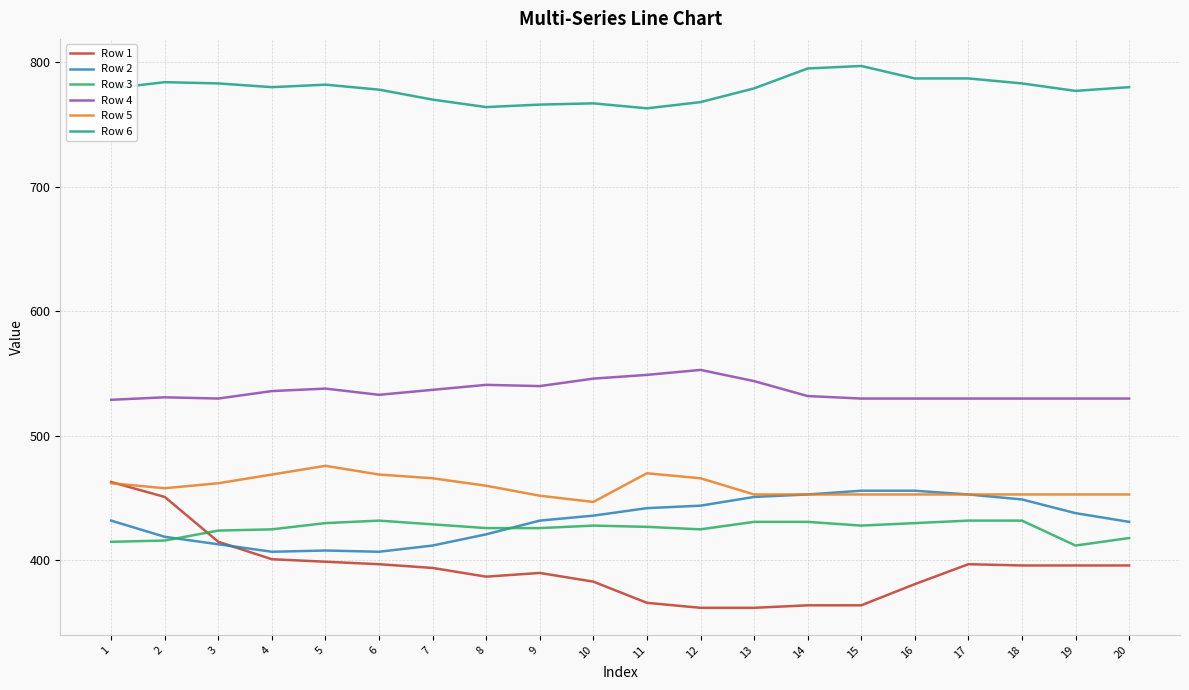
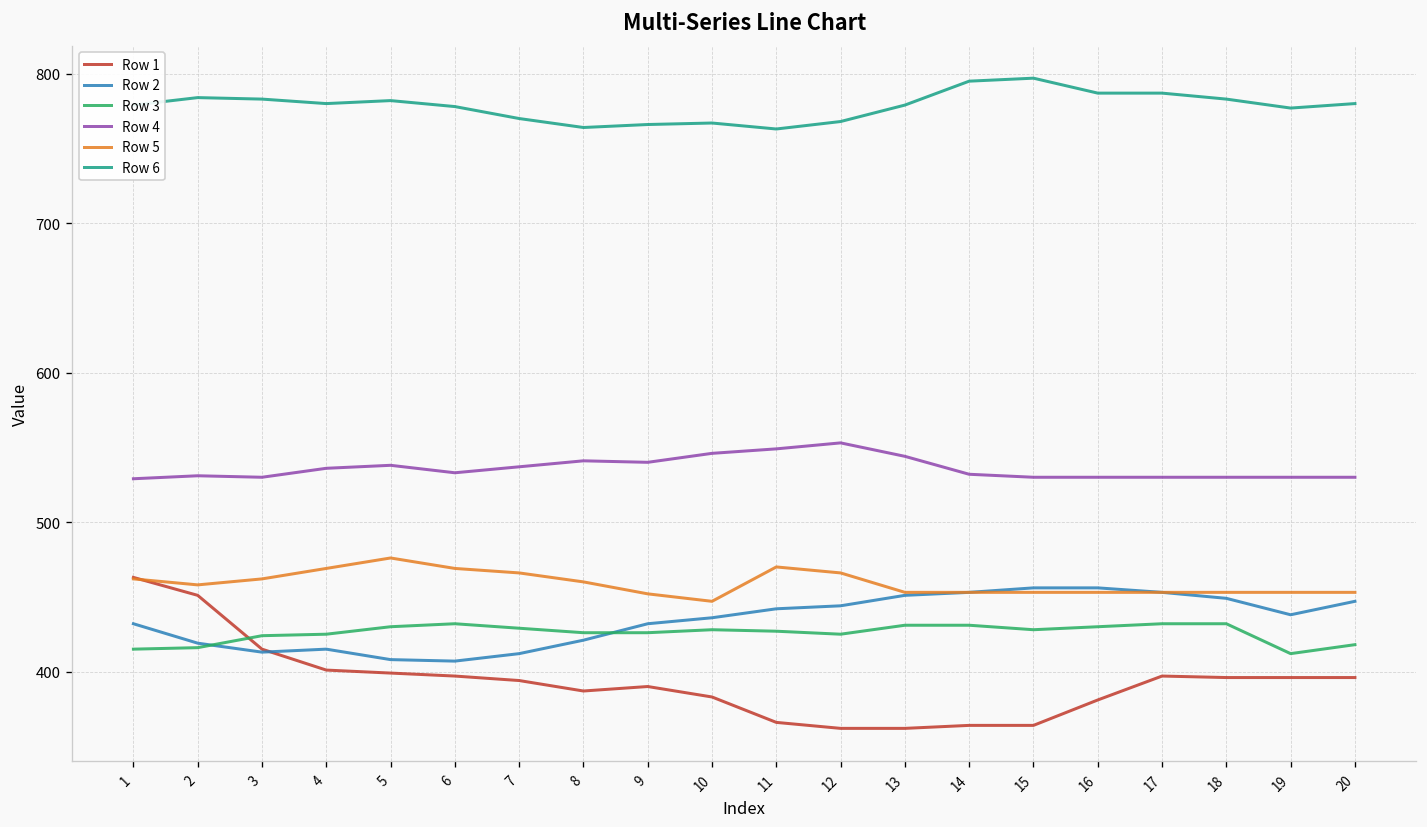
  {
    "Row 1": {
      "2": 451,
      "4": 401,
      "5": 399,
      "6": 397,
      "7": 394,
      "8": 387,
      "9": 390,
      "10": 383,
      "11": 366,
      "12": 362,
      "13": 362,
      "14": 364,
      "15": 364,
      "16": 381,
      "17": 397,
      "18": 396,
      "19": 396,
      "20": 396
    },
    "Row 2": {
      "1": 432,
      "2": 419,
-     "4": 407,
+     "4": 415,
      "5": 408,
      "6": 407,
      "7": 412,
      "8": 421,
      "9": 432,
      "10": 436,
      "11": 442,
      "12": 444,
      "15": 456,
      "16": 456,
      "18": 449,
      "19": 438,
-     "20": 431
+     "20": 447
    },
    "Row 4": {
      "1": 529,
      "2": 531,
      "3": 530,
      "4": 536,
      "5": 538,
      "6": 533,
      "7": 537,
      "8": 541,
      "9": 540,
      "10": 546,
      "11": 549,
      "12": 553,
      "13": 544,
      "14": 532,
      "15": 530,
      "16": 530,
      "17": 530,
      "18": 530,
      "19": 530,
      "20": 530
    },
    "Row 5": {
      "2": 458,
      "3": 462,
      "4": 469,
      "5": 476,
      "6": 469,
      "7": 466,
      "8": 460,
      "9": 452,
      "10": 447,
      "11": 470,
      "12": 466,
      "15": 453,
      "16": 453,
      "18": 453,
      "19": 453,
      "20": 453
    }
  }
